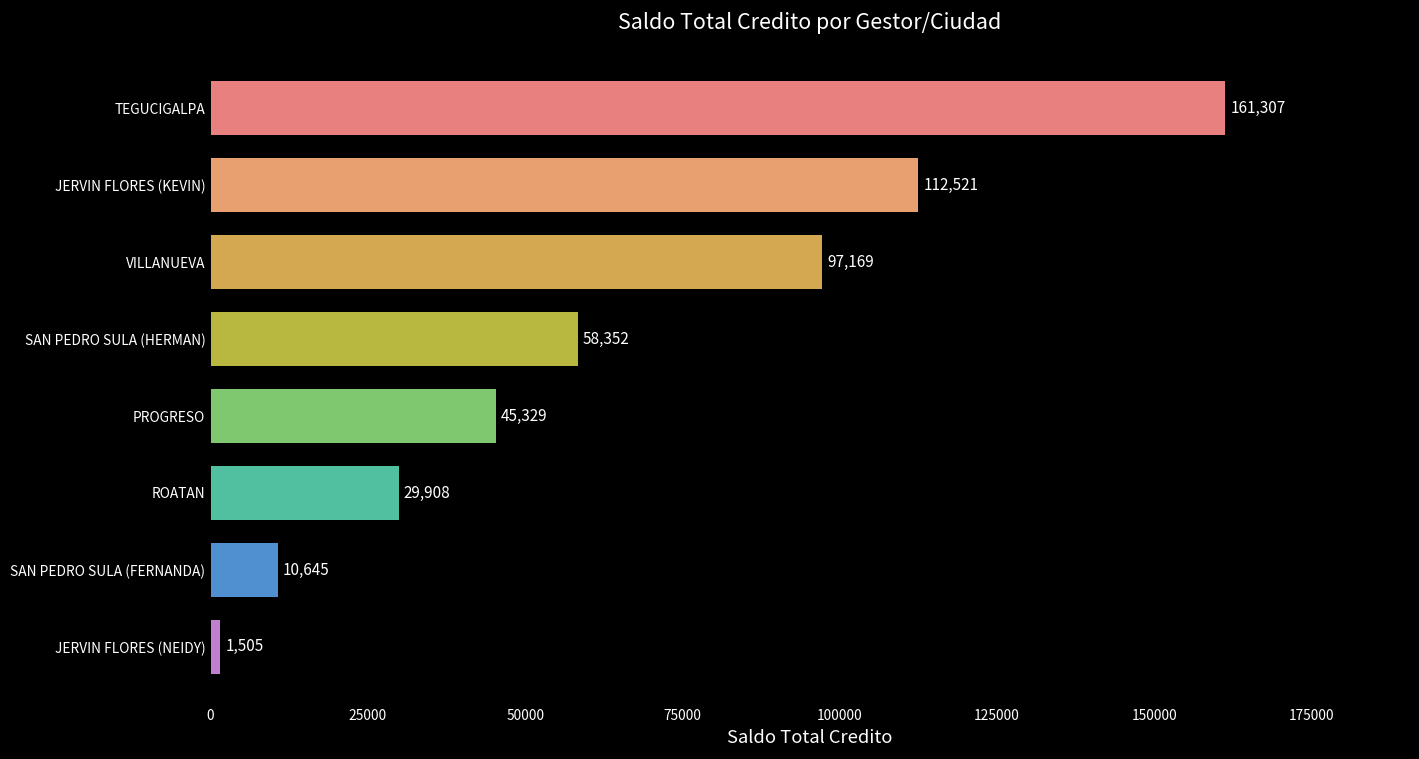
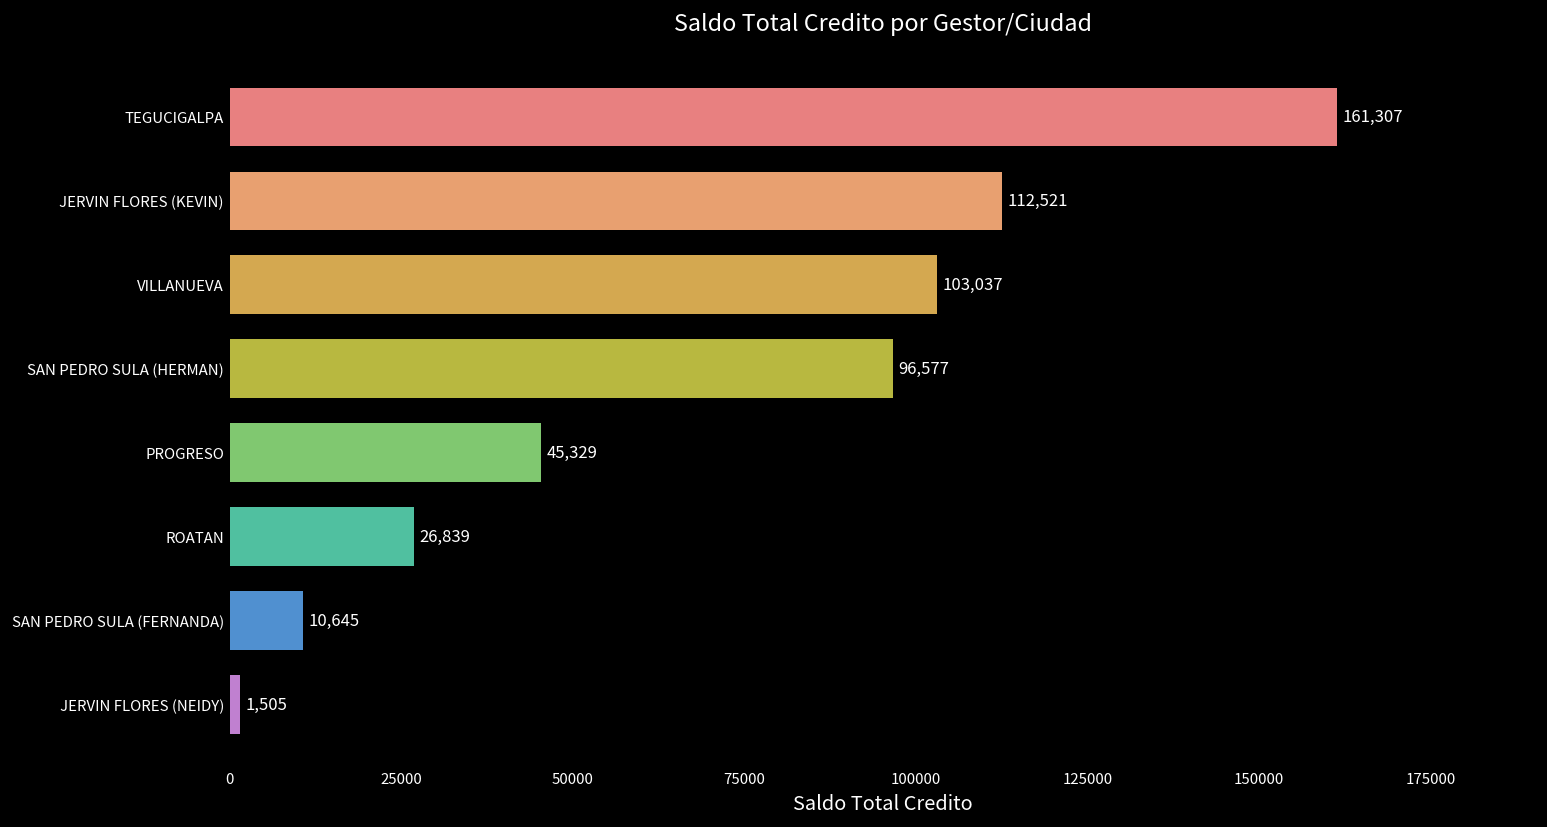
  {
    "TEGUCIGALPA": "161,307",
    "JERVIN FLORES (KEVIN)": "112,521",
-   "VILLANUEVA": "97,169",
-   "SAN PEDRO SULA (HERMAN)": "58,352",
+   "VILLANUEVA": "103,037",
+   "SAN PEDRO SULA (HERMAN)": "96,577",
    "PROGRESO": "45,329",
-   "ROATAN": "29,908",
+   "ROATAN": "26,839",
    "SAN PEDRO SULA (FERNANDA)": "10,645",
    "JERVIN FLORES (NEIDY)": "1,505"
  }
